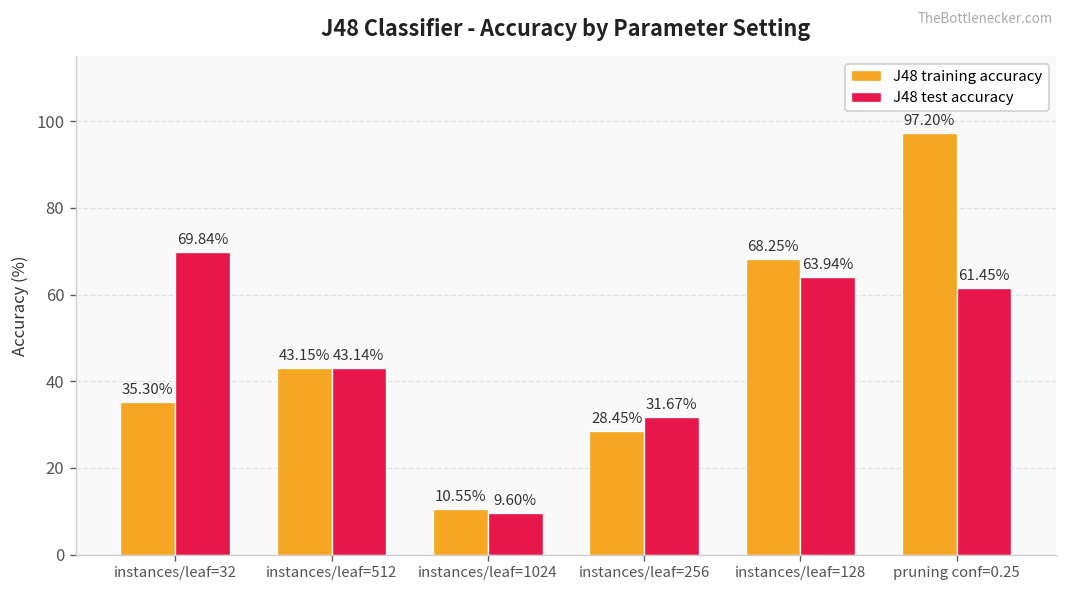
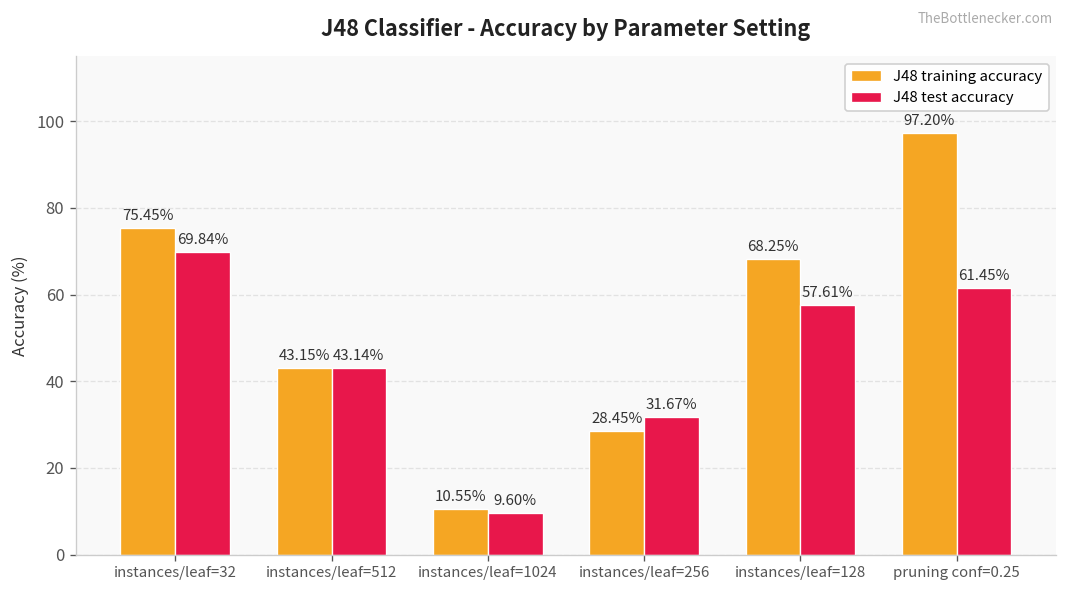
  {
    "J48 training accuracy": {
-     "instances/leaf=32": "35.30%",
+     "instances/leaf=32": "75.45%",
      "instances/leaf=512": "43.15%",
      "instances/leaf=1024": "10.55%",
      "instances/leaf=256": "28.45%",
      "instances/leaf=128": "68.25%"
    },
    "J48 test accuracy": {
      "instances/leaf=32": "69.84%",
      "instances/leaf=512": "43.14%",
      "instances/leaf=1024": "9.60%",
      "instances/leaf=256": "31.67%",
-     "instances/leaf=128": "63.94%",
+     "instances/leaf=128": "57.61%",
      "pruning conf=0.25": "61.45%"
    }
  }
